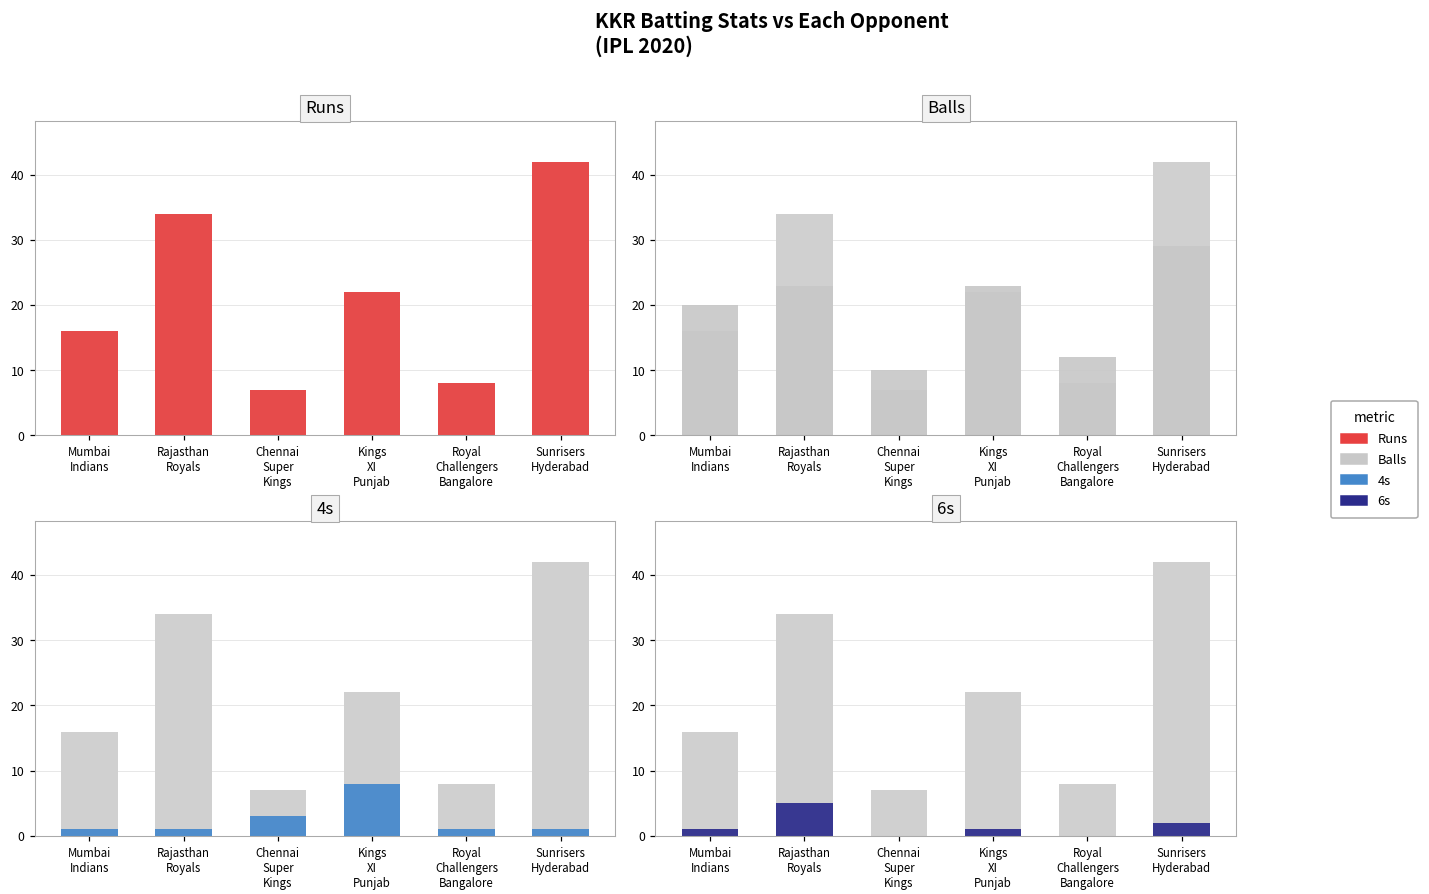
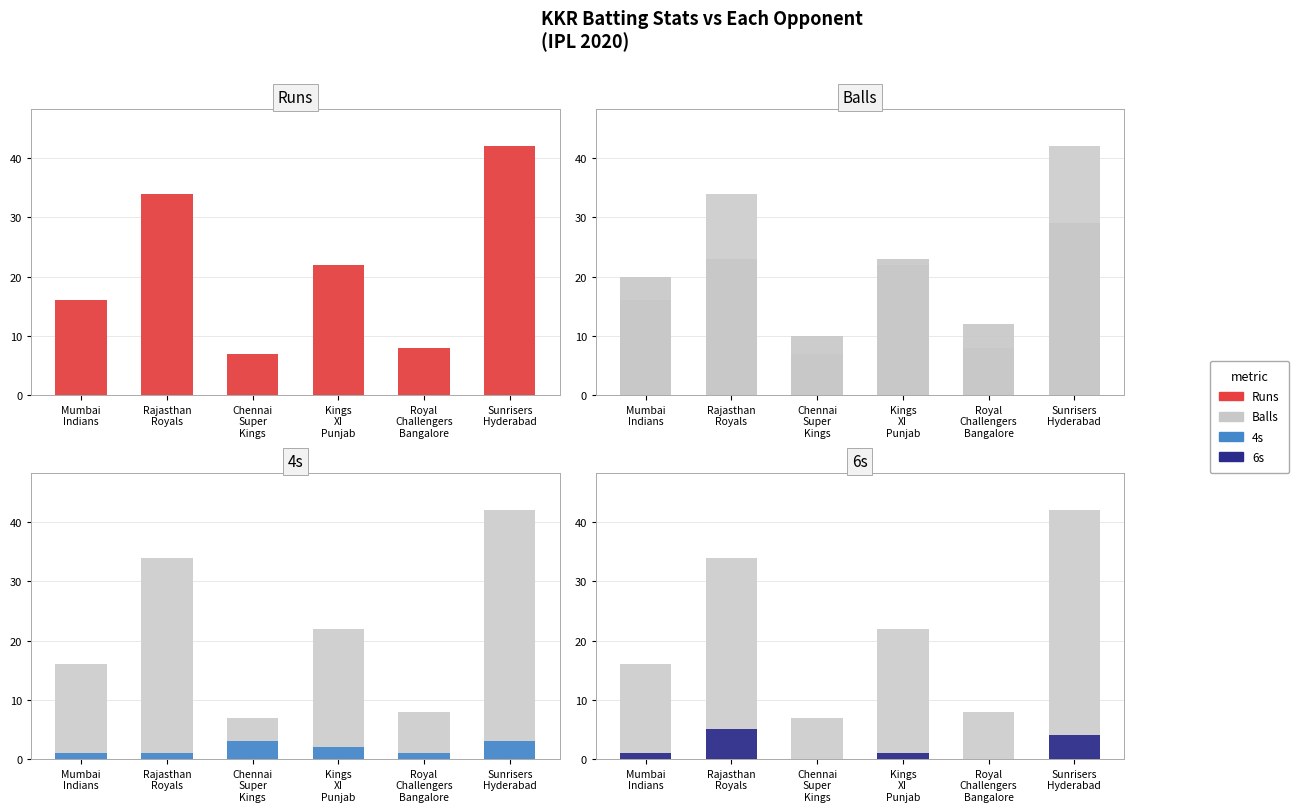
  {
    "Runs": {
      "Mumbai Indians": 16,
      "Rajasthan Royals": 34,
      "Chennai Super Kings": 7,
      "Kings XI Punjab": 22,
      "Royal Challengers Bangalore": 8,
      "Sunrisers Hyderabad": 42
    },
    "4s": {
      "4s": {
-       "Kings XI Punjab": 8,
-       "Sunrisers Hyderabad": 1
+       "Kings XI Punjab": 2,
+       "Sunrisers Hyderabad": 3
      }
    },
    "6s": {
      "6s": {
        "Chennai Super Kings": 0,
        "Royal Challengers Bangalore": 0,
-       "Sunrisers Hyderabad": 2
+       "Sunrisers Hyderabad": 4
      }
    }
  }
